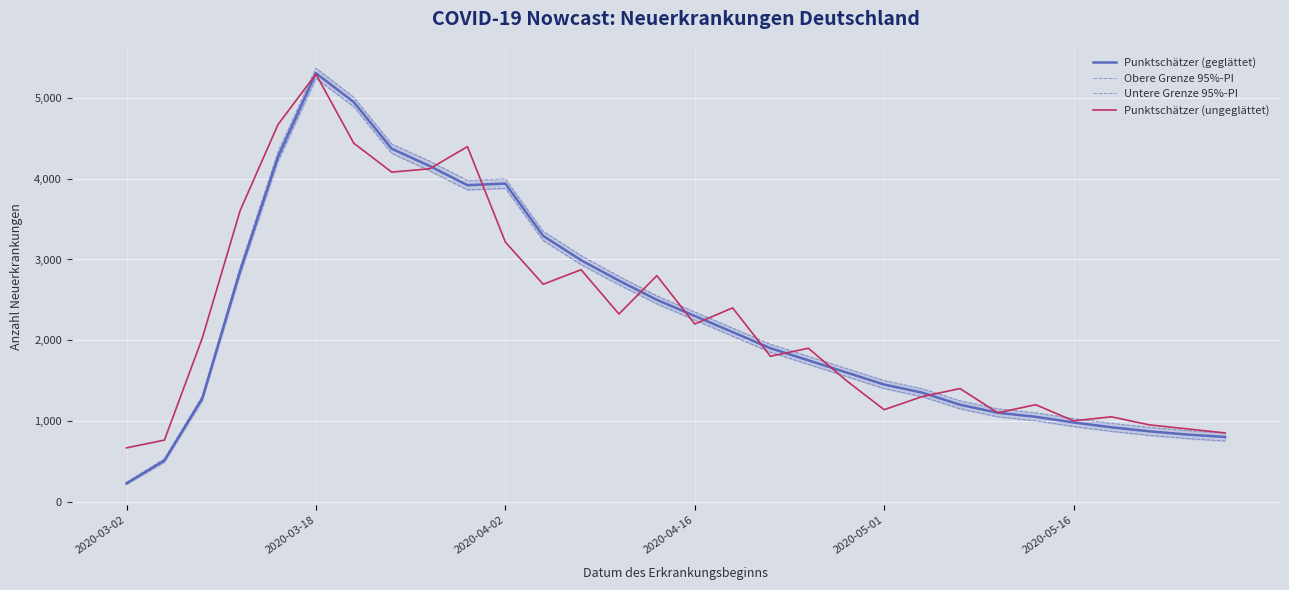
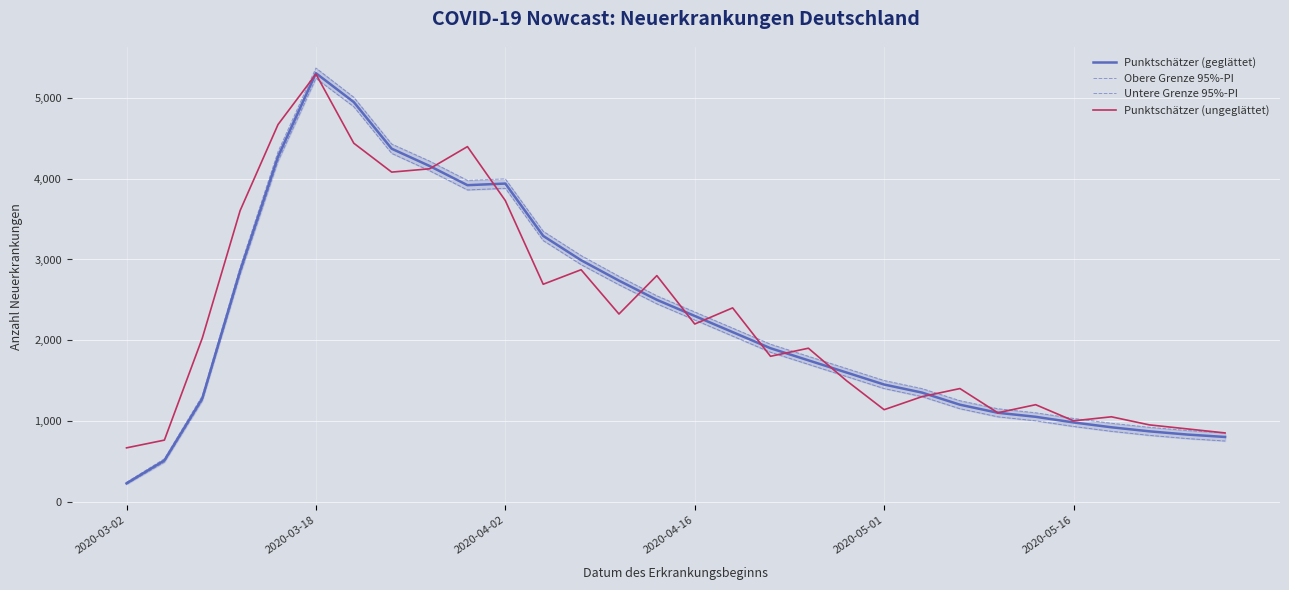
  {
    "Punktschätzer (ungeglättet)": {
      "2020-03-02": "700",
-     "2020-04-02": "3,200",
+     "2020-04-02": "3,700",
      "2020-04-16": "2,200",
      "2020-05-01": "1,100"
    }
  }
